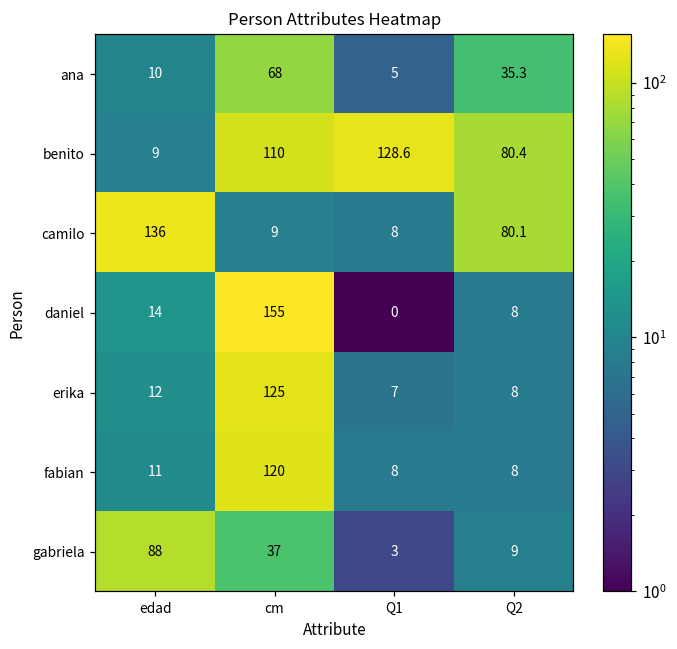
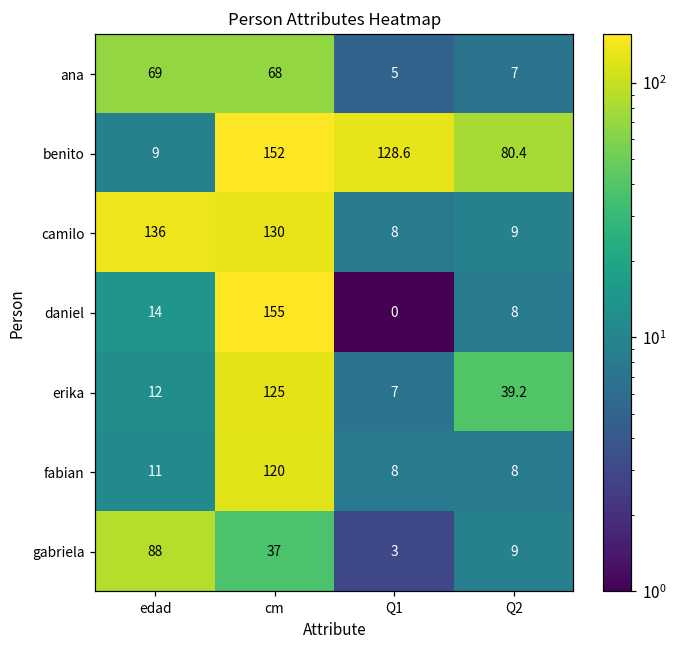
  {
    "ana": {
-     "edad": 10,
+     "edad": 69,
      "cm": 68,
      "Q1": 5,
-     "Q2": 35.3
+     "Q2": 7
    },
    "benito": {
      "edad": 9,
-     "cm": 110,
+     "cm": 152,
      "Q1": 128.6,
      "Q2": 80.4
    },
    "camilo": {
      "edad": 136,
-     "cm": 9,
+     "cm": 130,
      "Q1": 8,
-     "Q2": 80.1
+     "Q2": 9
    },
    "daniel": {
      "edad": 14,
      "cm": 155,
      "Q1": 0,
      "Q2": 8
    },
    "erika": {
      "edad": 12,
      "cm": 125,
      "Q1": 7,
-     "Q2": 8
+     "Q2": 39.2
    },
    "fabian": {
      "edad": 11,
      "cm": 120,
      "Q1": 8,
      "Q2": 8
    },
    "gabriela": {
      "edad": 88,
      "cm": 37,
      "Q1": 3,
      "Q2": 9
    }
  }
